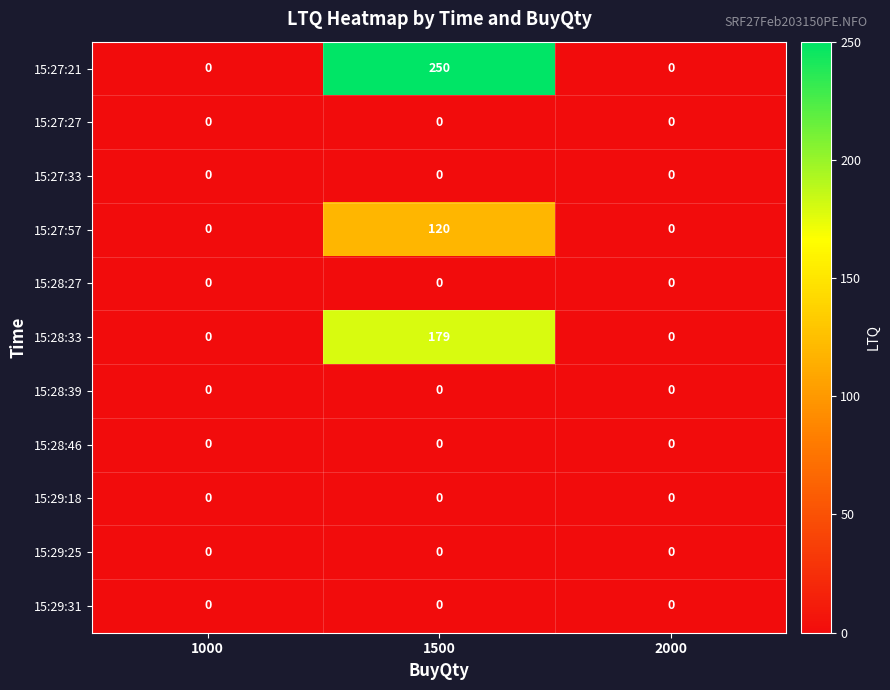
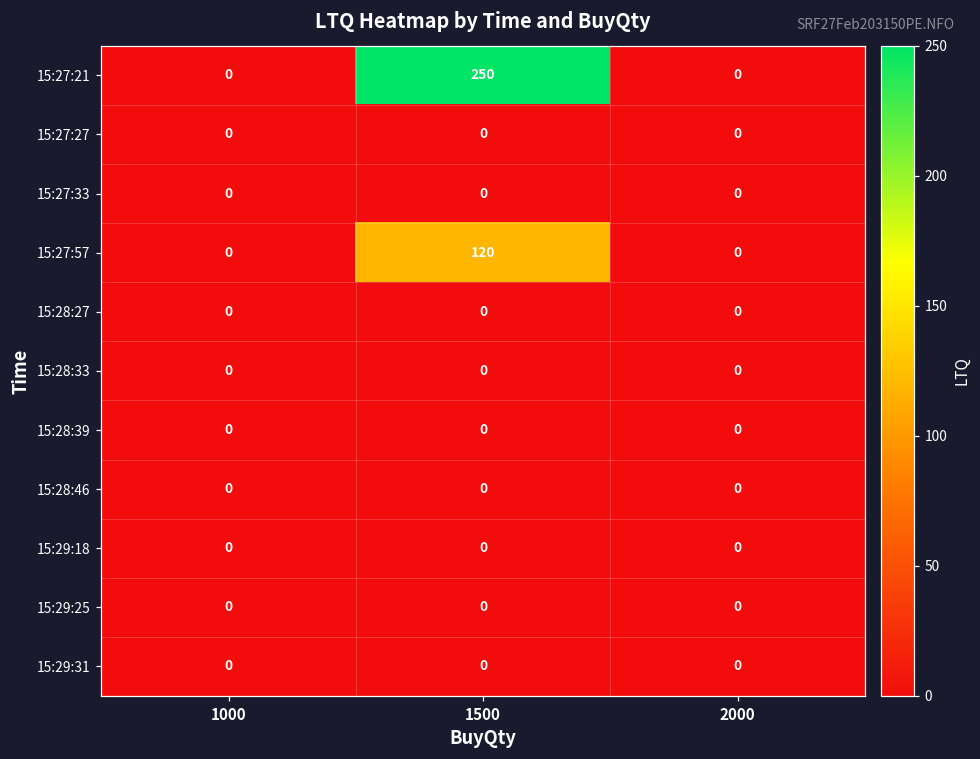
  {
    "15:27:21": {
      "1000": 0,
      "1500": 250,
      "2000": 0
    },
    "15:27:27": {
      "1000": 0,
      "1500": 0,
      "2000": 0
    },
    "15:27:33": {
      "1000": 0,
      "1500": 0,
      "2000": 0
    },
    "15:27:57": {
      "1000": 0,
      "1500": 120,
      "2000": 0
    },
    "15:28:27": {
      "1000": 0,
      "1500": 0,
      "2000": 0
    },
    "15:28:33": {
      "1000": 0,
-     "1500": 179,
+     "1500": 0,
      "2000": 0
    },
    "15:28:39": {
      "1000": 0,
      "1500": 0,
      "2000": 0
    },
    "15:28:46": {
      "1000": 0,
      "1500": 0,
      "2000": 0
    },
    "15:29:18": {
      "1000": 0,
      "1500": 0,
      "2000": 0
    },
    "15:29:25": {
      "1000": 0,
      "1500": 0,
      "2000": 0
    },
    "15:29:31": {
      "1000": 0,
      "1500": 0,
      "2000": 0
    }
  }
